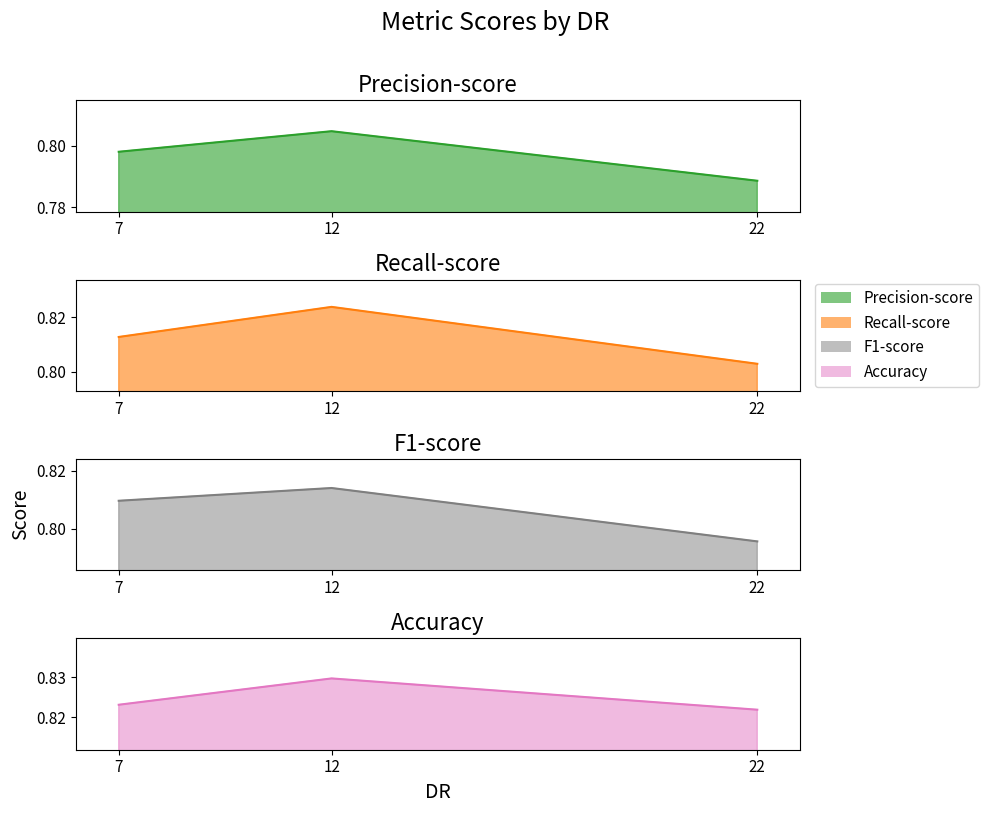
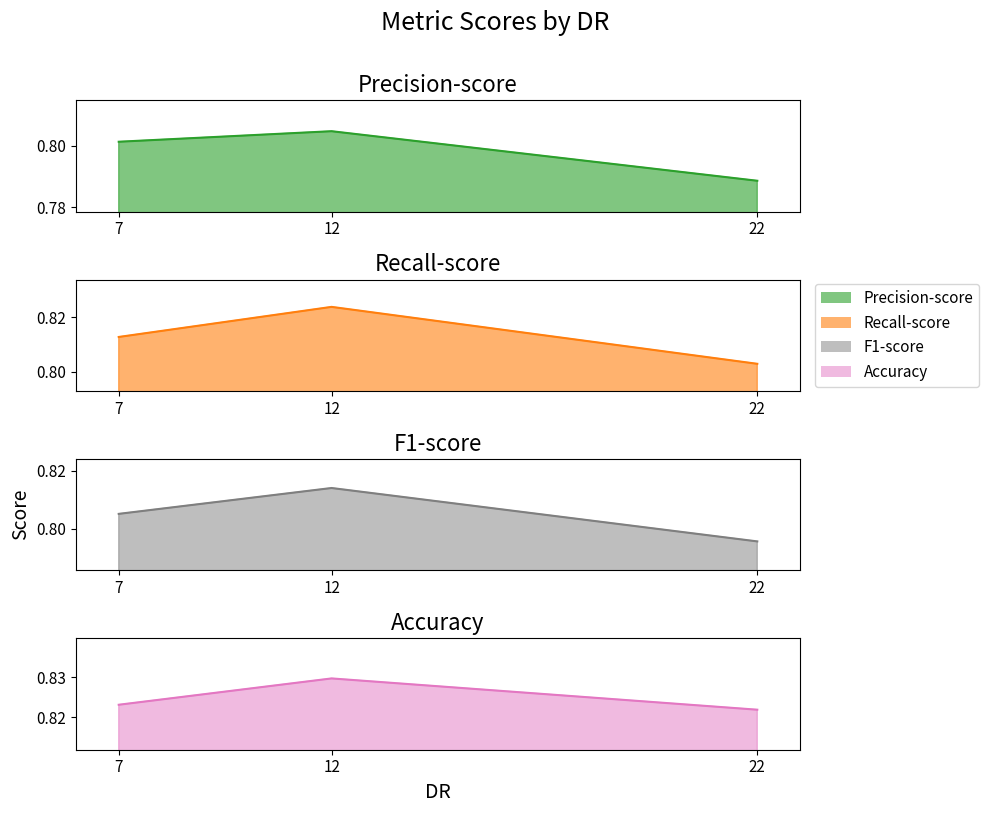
  {
    "Precision-score": {
-     "7": 0.798,
+     "7": 0.801,
      "12": 0.805,
      "22": 0.789
    },
    "Recall-score": {
      "7": 0.813,
      "12": 0.824,
      "22": 0.803
    },
    "F1-score": {
-     "7": 0.810,
+     "7": 0.805,
      "12": 0.814,
      "22": 0.796
    },
    "Accuracy": {
      "7": 0.823,
      "12": 0.830,
      "22": 0.822
    }
  }
